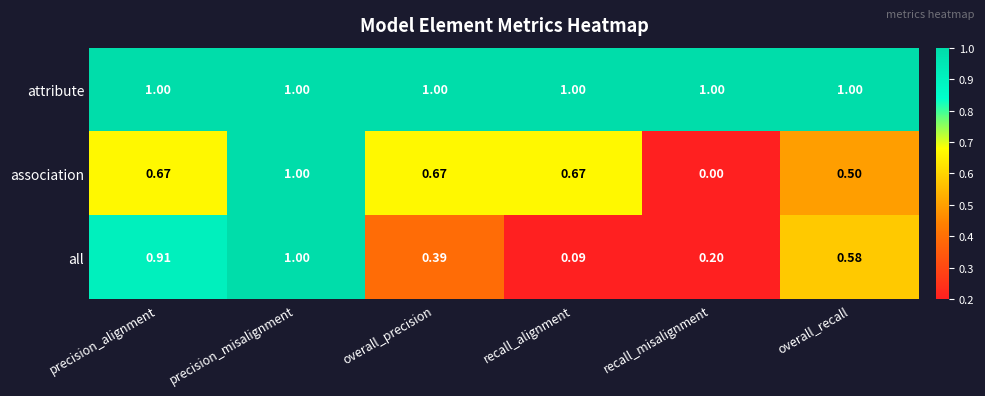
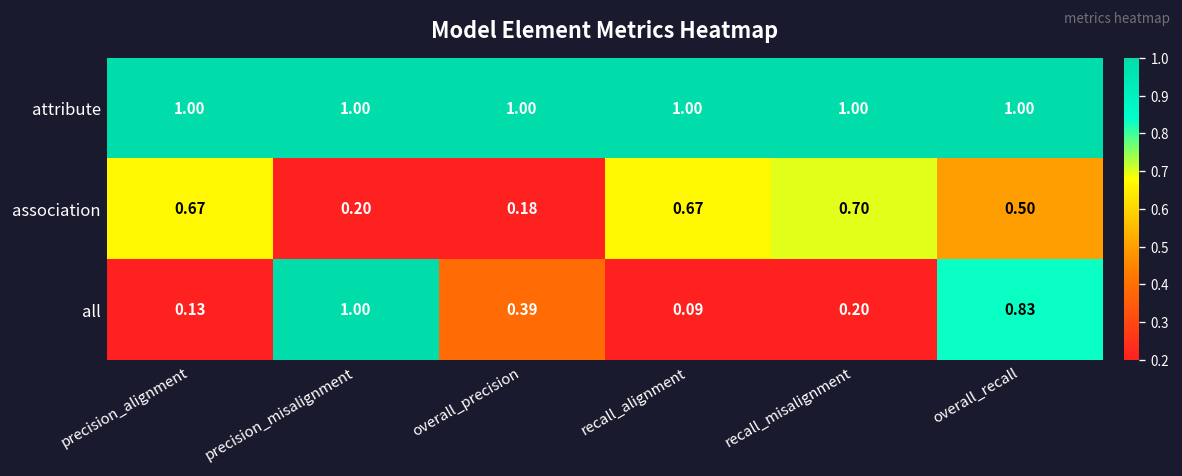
  {
    "attribute": {
      "precision_alignment": 1.00,
      "precision_misalignment": 1.00,
      "overall_precision": 1.00,
      "recall_alignment": 1.00,
      "recall_misalignment": 1.00,
      "overall_recall": 1.00
    },
    "association": {
      "precision_alignment": 0.67,
-     "precision_misalignment": 1.00,
-     "overall_precision": 0.67,
+     "precision_misalignment": 0.20,
+     "overall_precision": 0.18,
      "recall_alignment": 0.67,
-     "recall_misalignment": 0.00,
+     "recall_misalignment": 0.70,
      "overall_recall": 0.50
    },
    "all": {
-     "precision_alignment": 0.91,
+     "precision_alignment": 0.13,
      "precision_misalignment": 1.00,
      "overall_precision": 0.39,
      "recall_alignment": 0.09,
      "recall_misalignment": 0.20,
-     "overall_recall": 0.58
+     "overall_recall": 0.83
    }
  }
